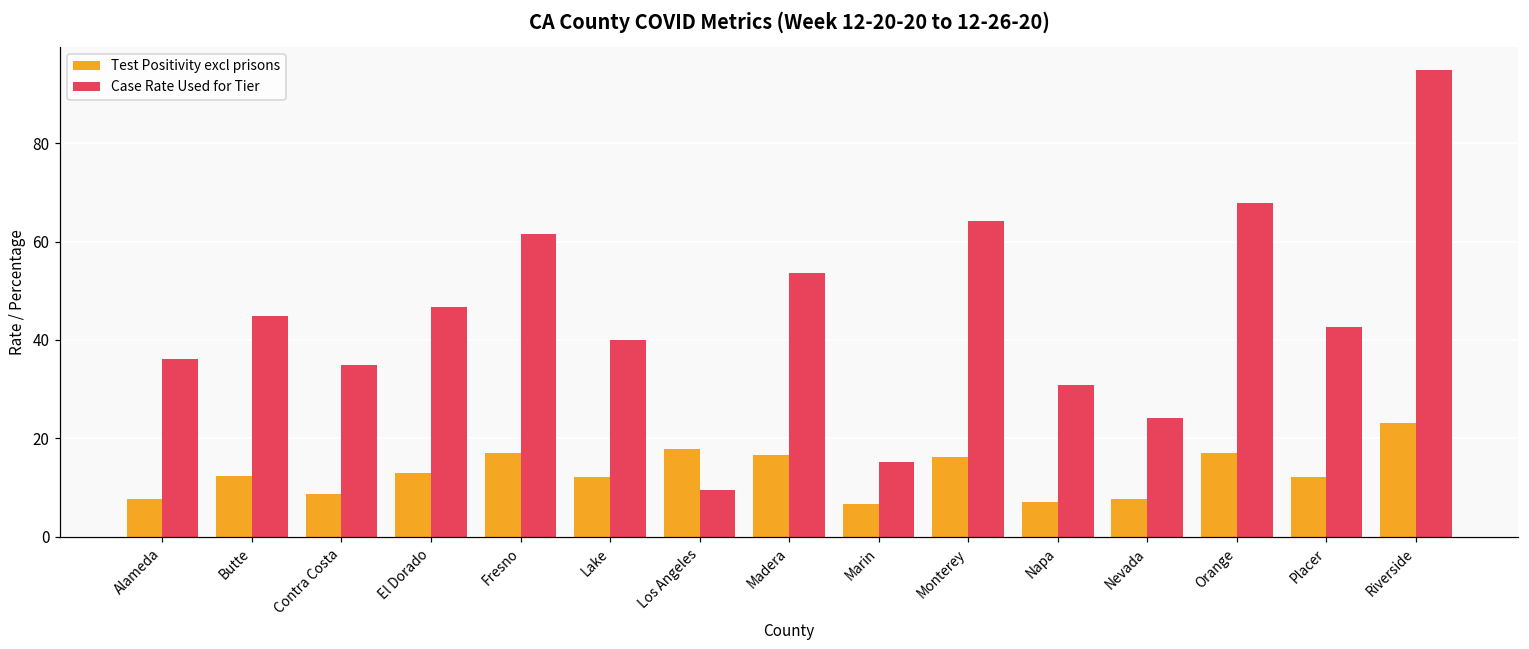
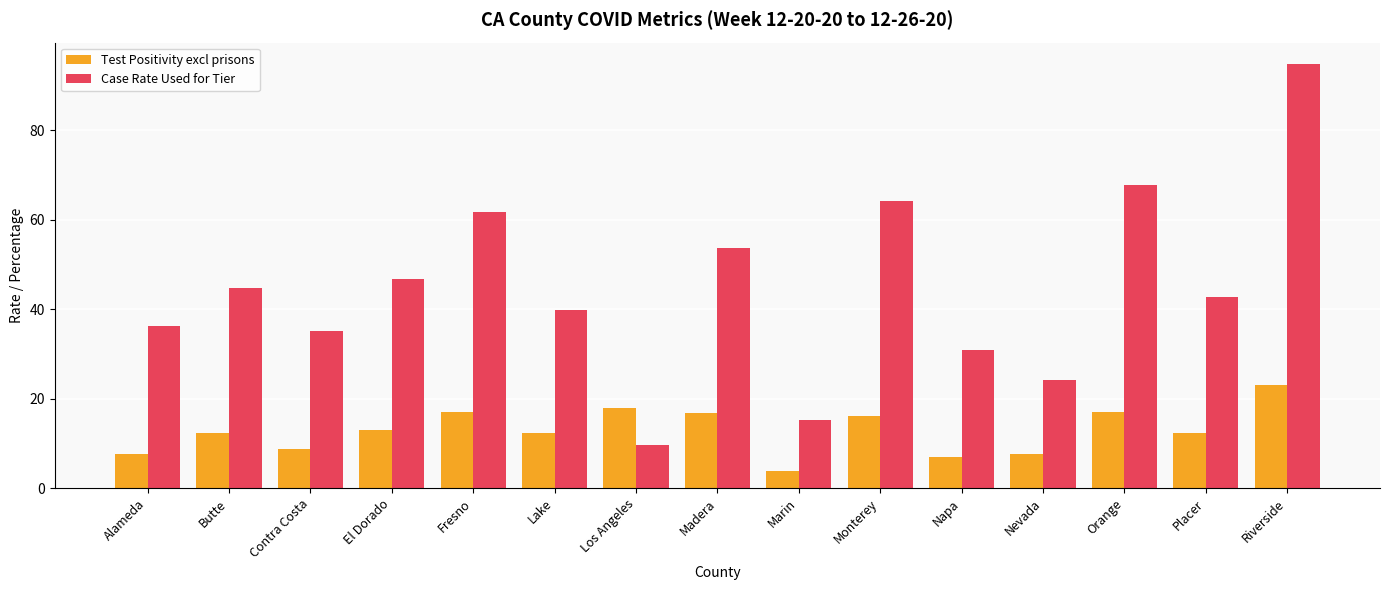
  {
    "Test Positivity excl prisons": {
      "Alameda": 8,
      "Butte": 12,
      "Contra Costa": 9,
      "El Dorado": 13,
      "Fresno": 17,
      "Lake": 12,
      "Los Angeles": 18,
      "Madera": 17,
-     "Marin": 7,
+     "Marin": 4,
      "Monterey": 16,
      "Napa": 7,
      "Nevada": 8,
      "Orange": 17,
      "Placer": 12,
      "Riverside": 23
    },
    "Case Rate Used for Tier": {
      "Alameda": 36,
      "Butte": 45,
      "Contra Costa": 35,
      "El Dorado": 47,
      "Fresno": 62,
      "Lake": 40,
      "Los Angeles": 10,
      "Madera": 54,
      "Marin": 15,
      "Monterey": 64,
      "Napa": 31,
      "Nevada": 24,
      "Orange": 68,
      "Placer": 43,
      "Riverside": 95
    }
  }
